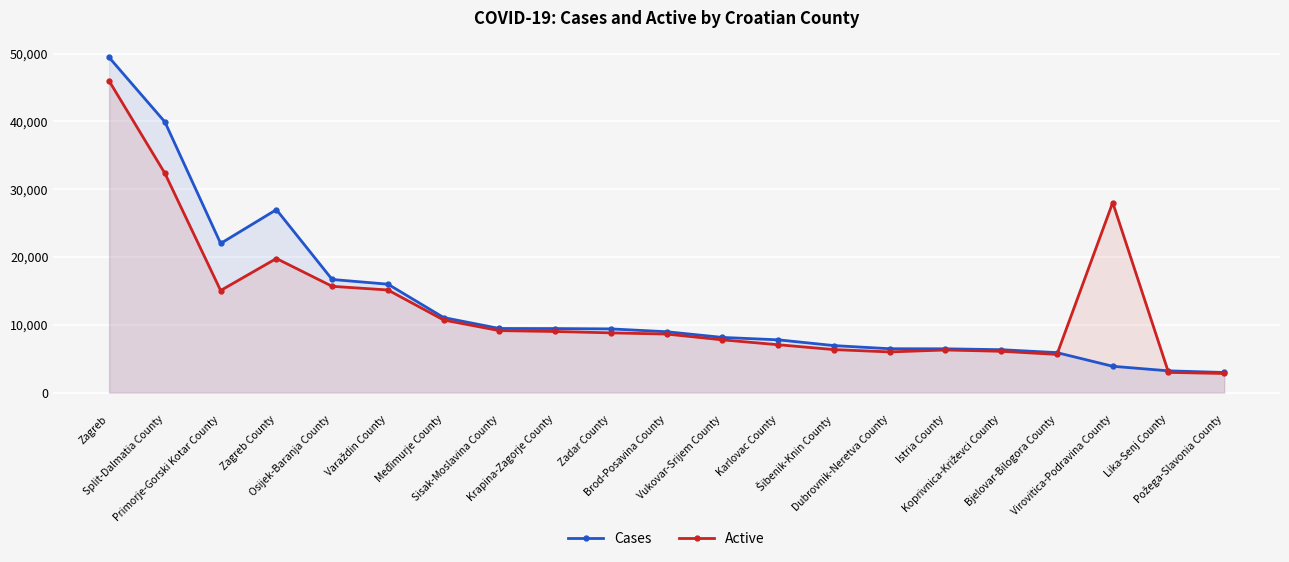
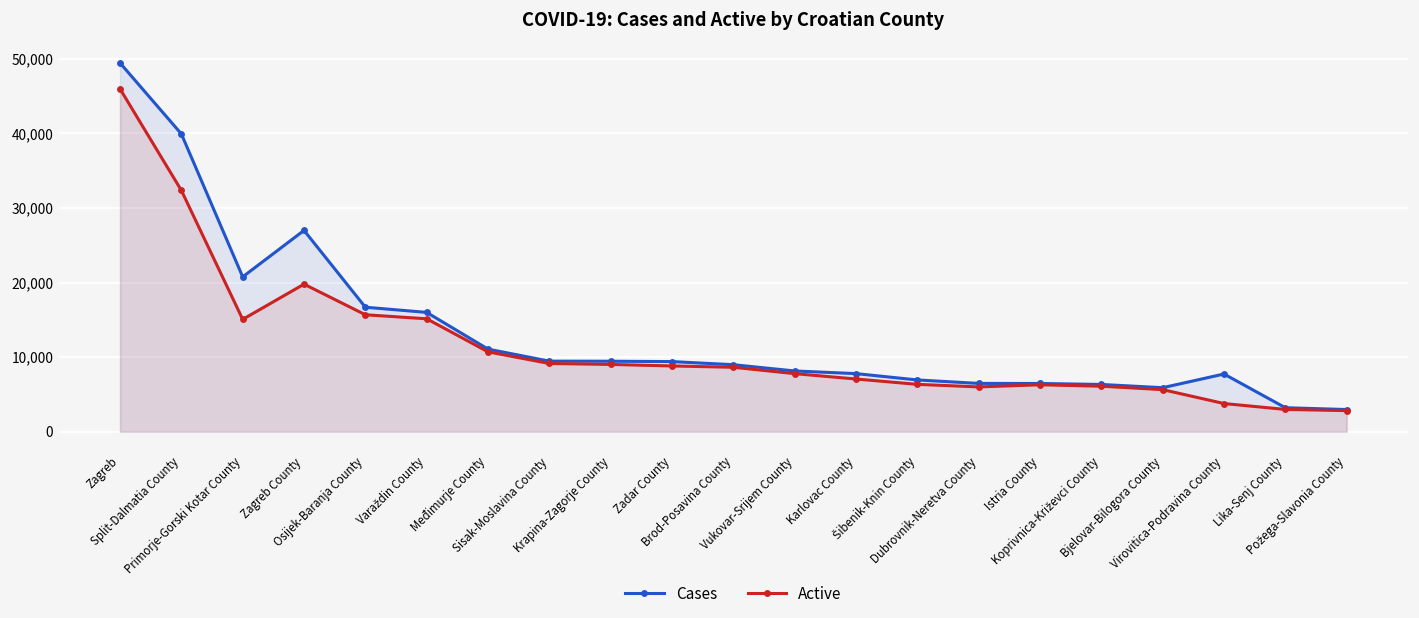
  {
    "Cases": {
      "Zagreb": "49,000",
      "Split-Dalmatia County": "40,000",
-     "Primorje-Gorski Kotar County": "22,000",
+     "Primorje-Gorski Kotar County": "21,000",
      "Zagreb County": "27,000",
      "Osijek-Baranja County": "17,000",
      "Varaždin County": "16,000",
      "Krapina-Zagorje County": "9,000",
      "Zadar County": "9,000",
      "Karlovac County": "8,000",
      "Šibenik-Knin County": "7,000",
      "Dubrovnik-Neretva County": "6,000",
-     "Virovitica-Podravina County": "4,000"
+     "Virovitica-Podravina County": "8,000"
    },
    "Active": {
      "Zagreb": "46,000",
      "Split-Dalmatia County": "32,000",
      "Primorje-Gorski Kotar County": "15,000",
      "Zagreb County": "20,000",
      "Osijek-Baranja County": "16,000",
      "Varaždin County": "15,000",
      "Krapina-Zagorje County": "9,000",
      "Zadar County": "9,000",
      "Karlovac County": "7,000",
      "Šibenik-Knin County": "6,000",
      "Dubrovnik-Neretva County": "6,000",
-     "Virovitica-Podravina County": "28,000"
+     "Virovitica-Podravina County": "4,000"
    }
  }
